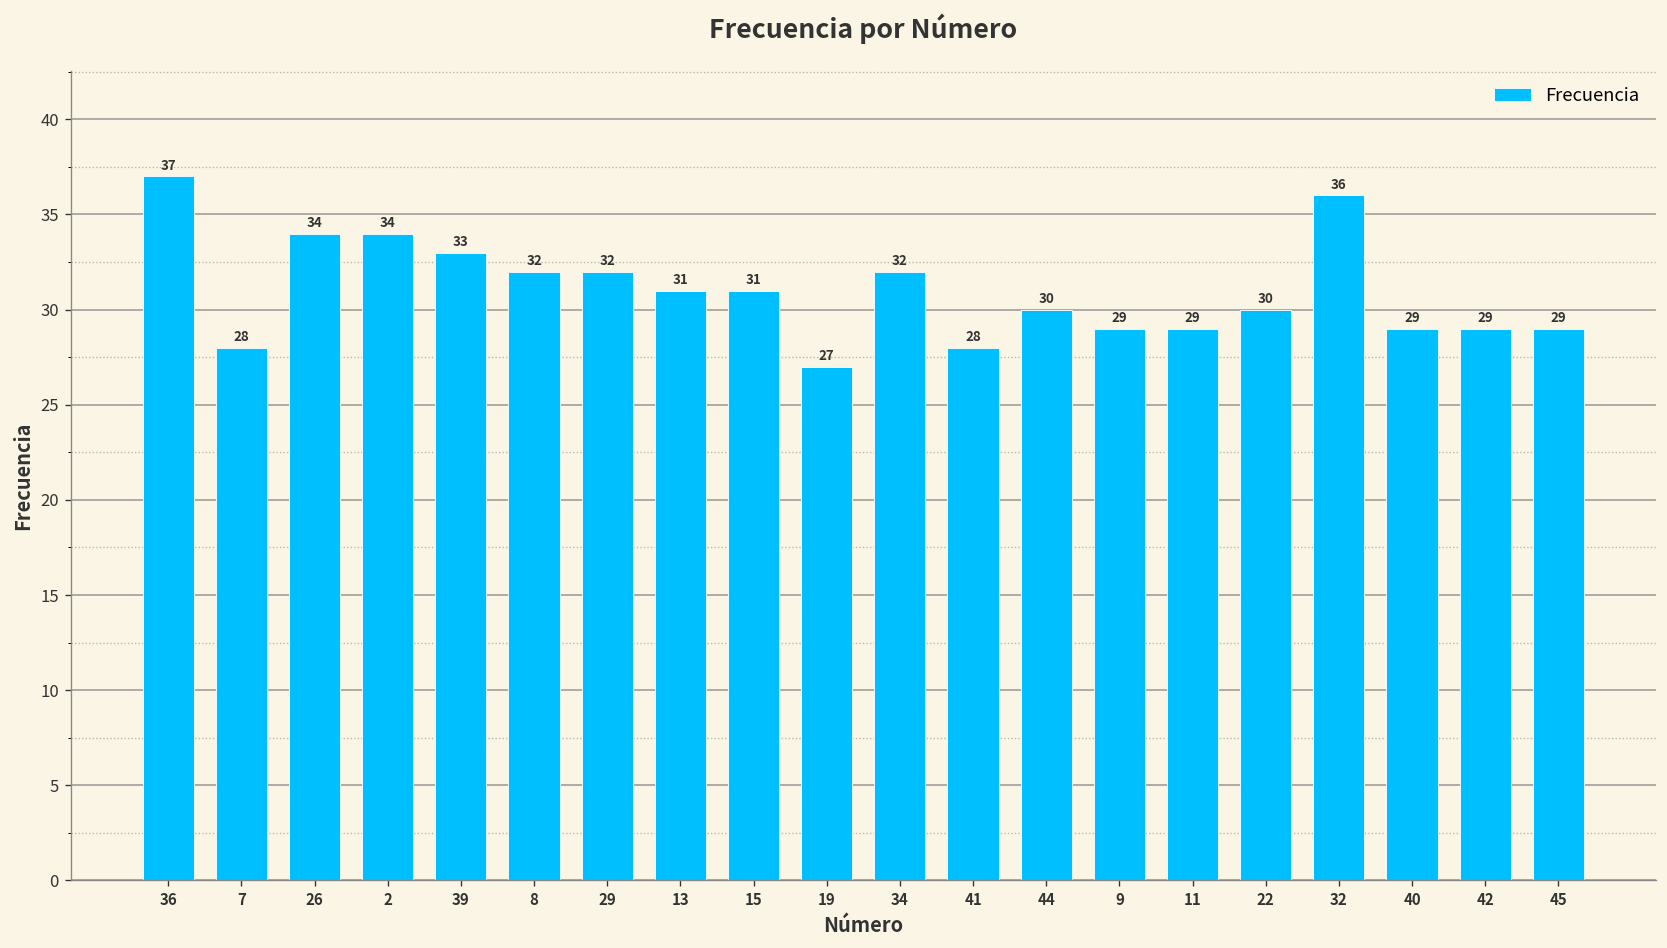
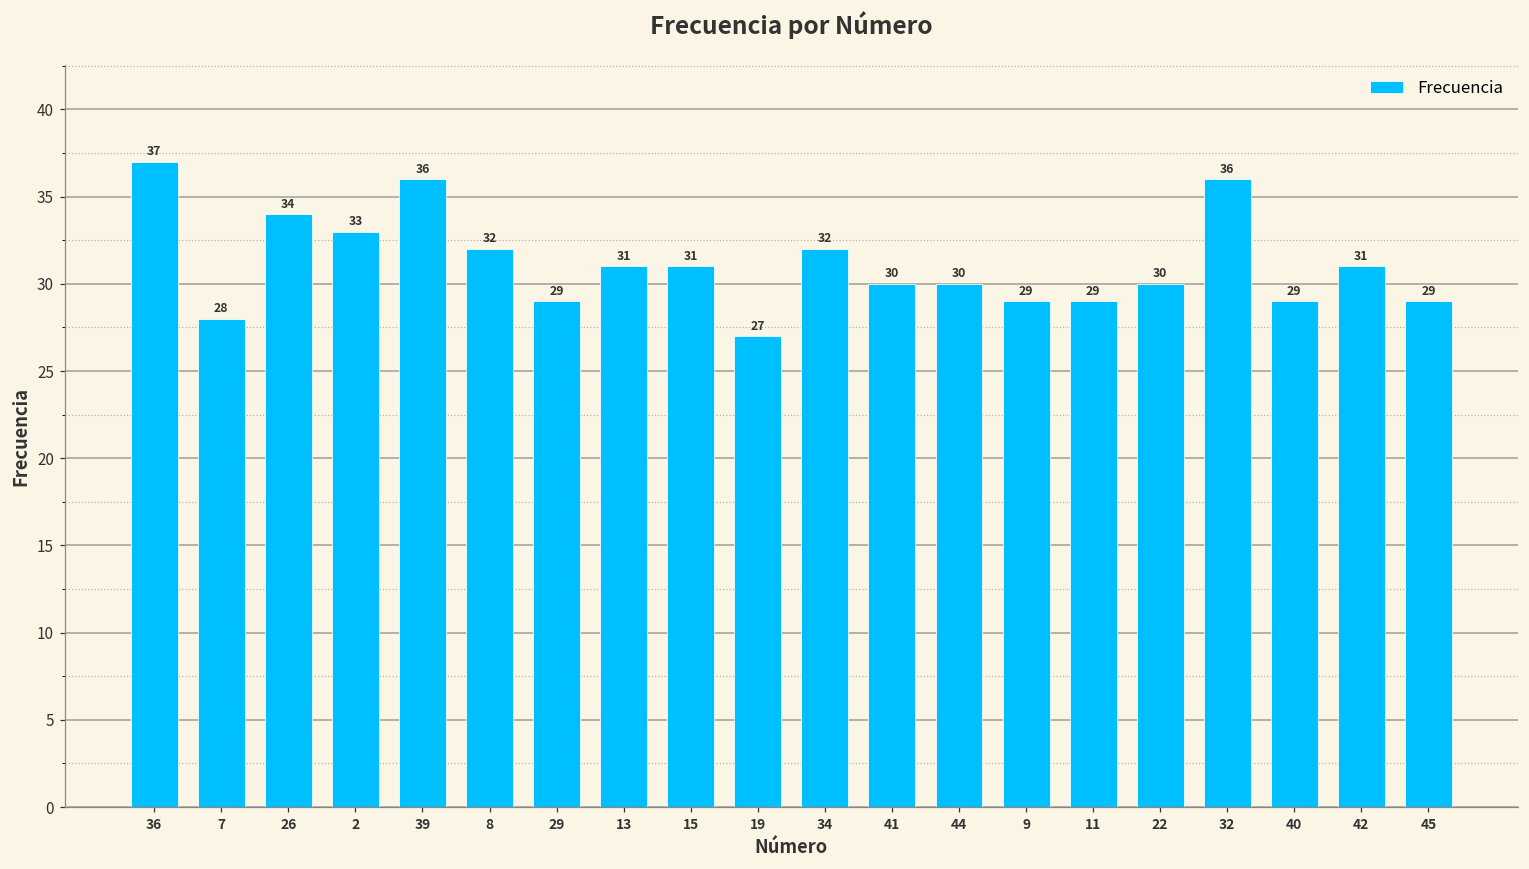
  {
    "36": 37,
    "7": 28,
    "26": 34,
-   "2": 34,
-   "39": 33,
+   "2": 33,
+   "39": 36,
    "8": 32,
-   "29": 32,
+   "29": 29,
    "13": 31,
    "15": 31,
    "19": 27,
    "34": 32,
-   "41": 28,
+   "41": 30,
    "44": 30,
    "9": 29,
    "11": 29,
    "22": 30,
    "32": 36,
    "40": 29,
-   "42": 29,
+   "42": 31,
    "45": 29
  }
